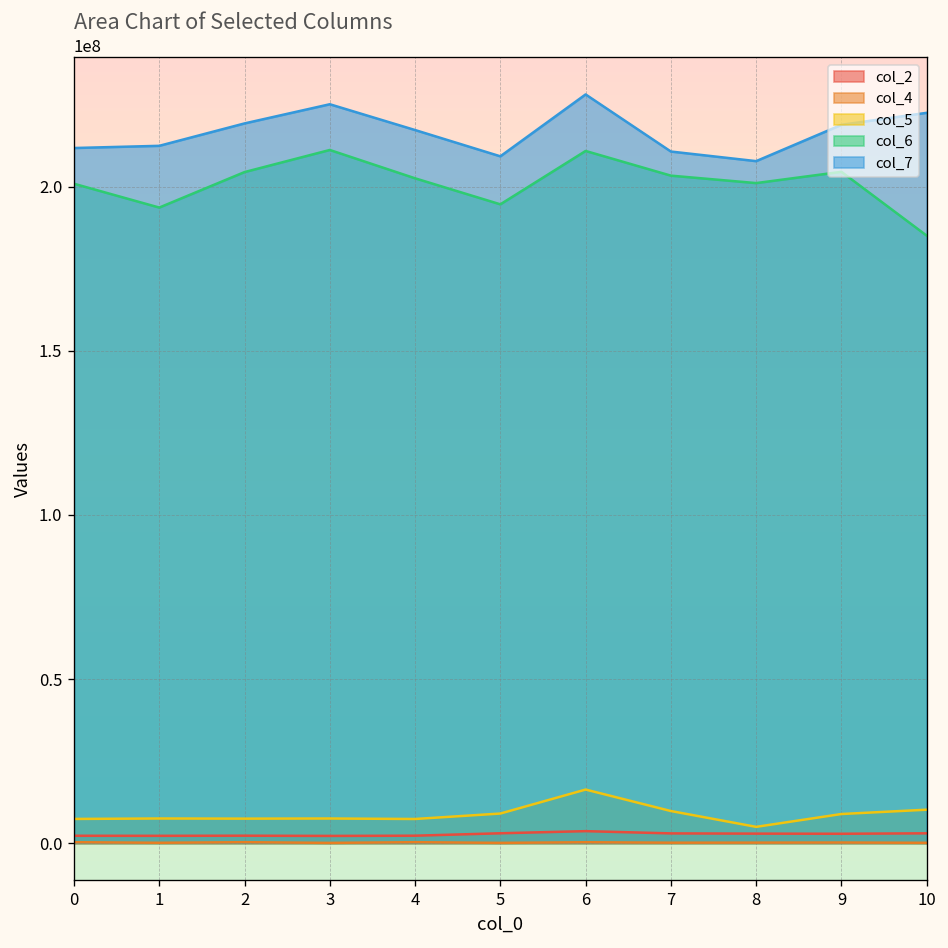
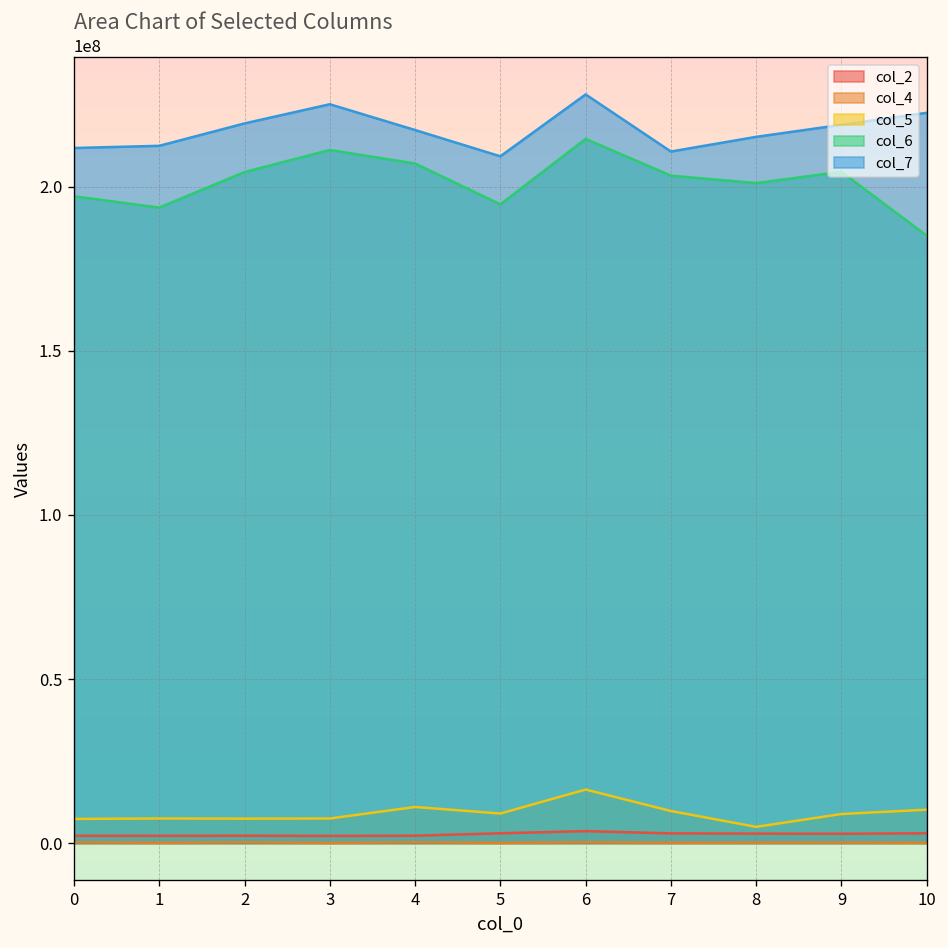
  {
    "col_5": {
      "0": 7000000,
      "1": 7000000,
      "2": 7000000,
      "3": 7000000,
-     "4": 7000000,
+     "4": 11000000,
      "5": 9000000,
      "6": 16000000,
      "7": 10000000,
      "8": 5000000,
      "9": 9000000,
      "10": 10000000
    },
    "col_6": {
-     "0": 201000000,
+     "0": 197000000,
      "1": 194000000,
      "2": 205000000,
      "3": 211000000,
-     "4": 203000000,
+     "4": 207000000,
      "5": 195000000,
-     "6": 211000000,
+     "6": 215000000,
      "7": 203000000,
      "8": 201000000,
      "10": 185000000
    },
    "col_7": {
      "0": 212000000,
      "1": 213000000,
      "2": 219000000,
      "3": 225000000,
      "4": 217000000,
      "5": 209000000,
      "6": 228000000,
      "7": 211000000,
-     "8": 208000000,
+     "8": 215000000,
      "10": 223000000
    }
  }
